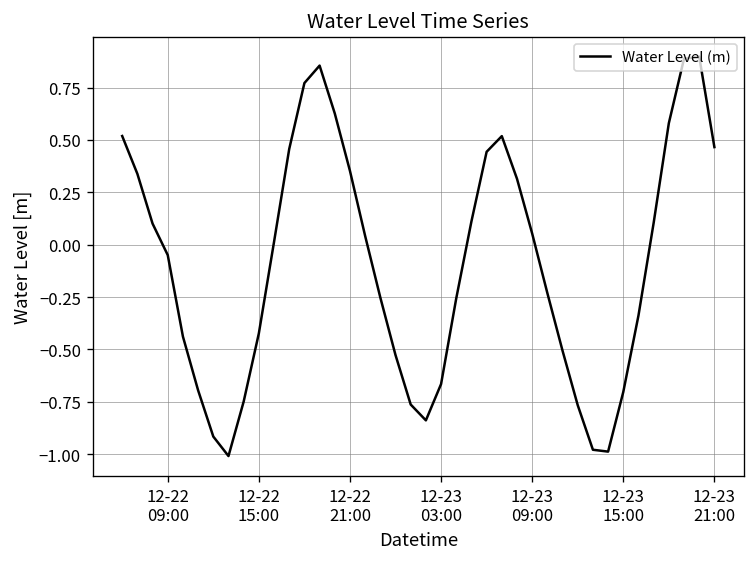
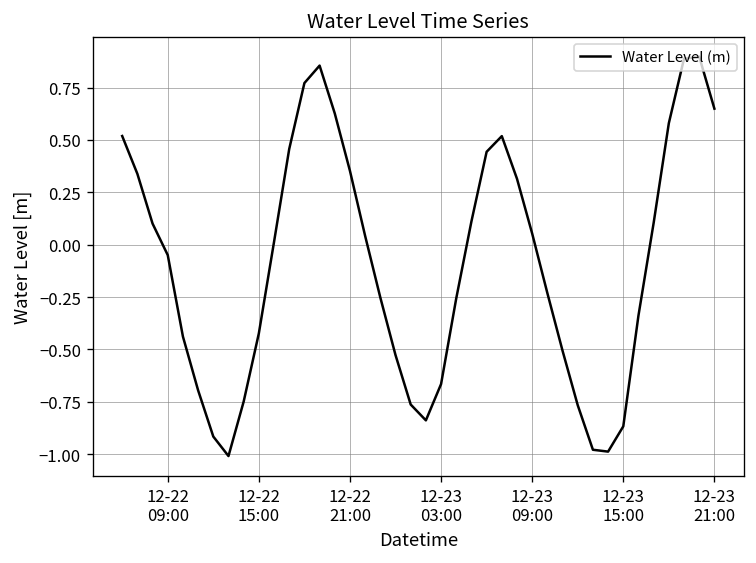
  {
    "12-22 09:00": -0.05,
    "12-22 15:00": -0.42,
    "12-22 21:00": 0.35,
    "12-23 03:00": -0.67,
    "12-23 09:00": 0.05,
-   "12-23 15:00": -0.70,
-   "12-23 21:00": 0.47
+   "12-23 15:00": -0.87,
+   "12-23 21:00": 0.65
  }
